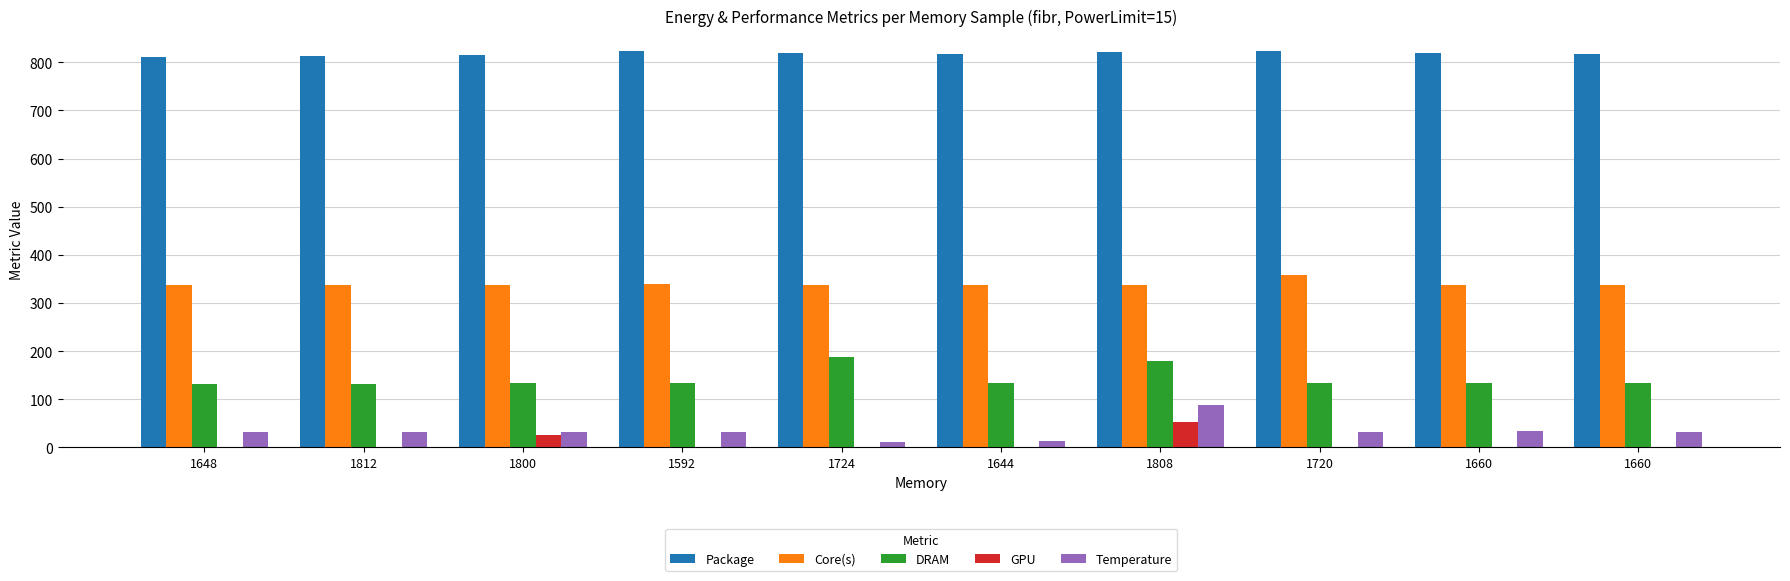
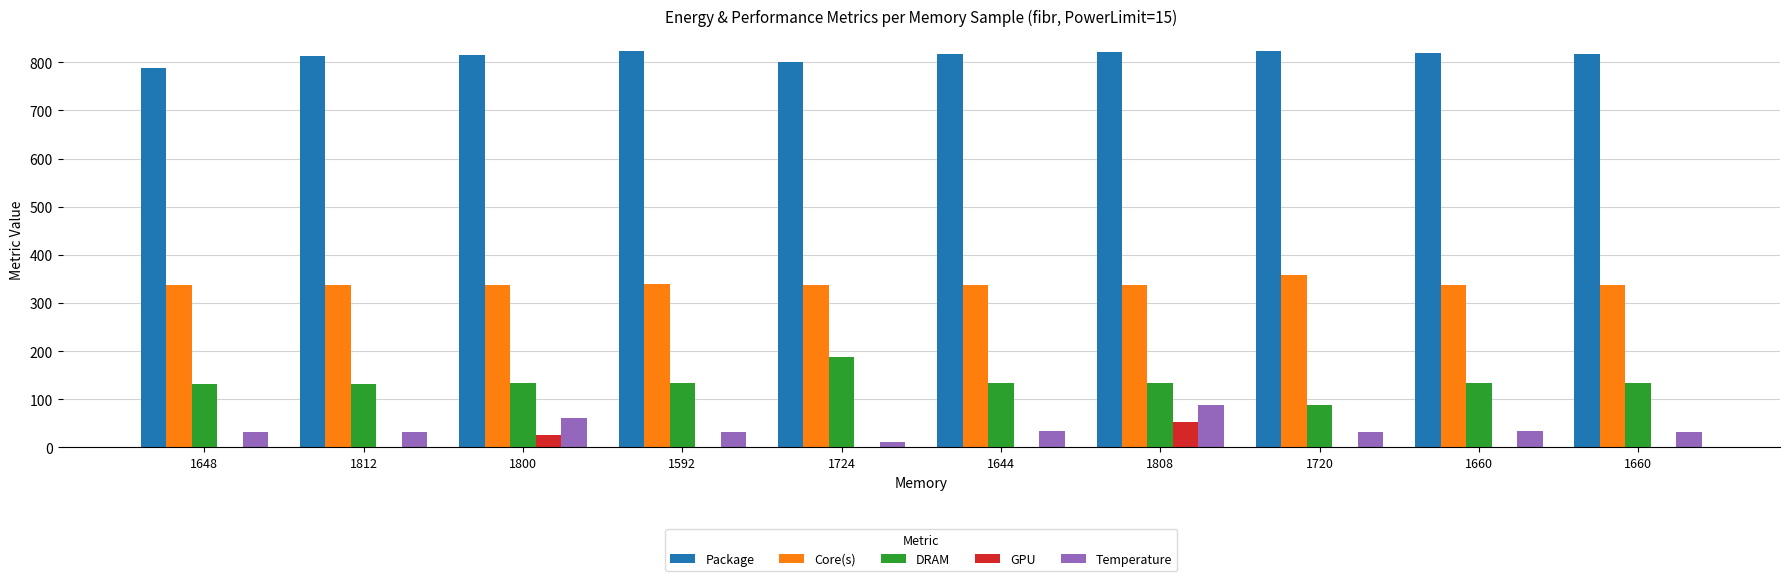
  {
    "Package": {
-     "1648": 810,
+     "1648": 790,
      "1812": 810,
      "1800": 810,
      "1592": 820,
-     "1724": 820,
+     "1724": 800,
      "1644": 820,
      "1808": 820,
      "1720": 820
    },
    "Core(s)": {
      "1648": 340,
      "1812": 340,
      "1800": 340,
      "1592": 340,
      "1724": 340,
      "1644": 340,
      "1808": 340,
      "1720": 360
    },
    "DRAM": {
      "1648": 130,
      "1812": 130,
      "1800": 130,
      "1592": 130,
      "1724": 190,
      "1644": 130,
-     "1808": 180,
-     "1720": 130
+     "1808": 130,
+     "1720": 90
    },
    "GPU": {
      "1800": 30,
      "1808": 50
    },
    "Temperature": {
      "1648": 30,
      "1812": 30,
-     "1800": 30,
+     "1800": 60,
      "1592": 30,
      "1724": 10,
-     "1644": 10,
+     "1644": 30,
      "1808": 90,
      "1720": 30
    }
  }
